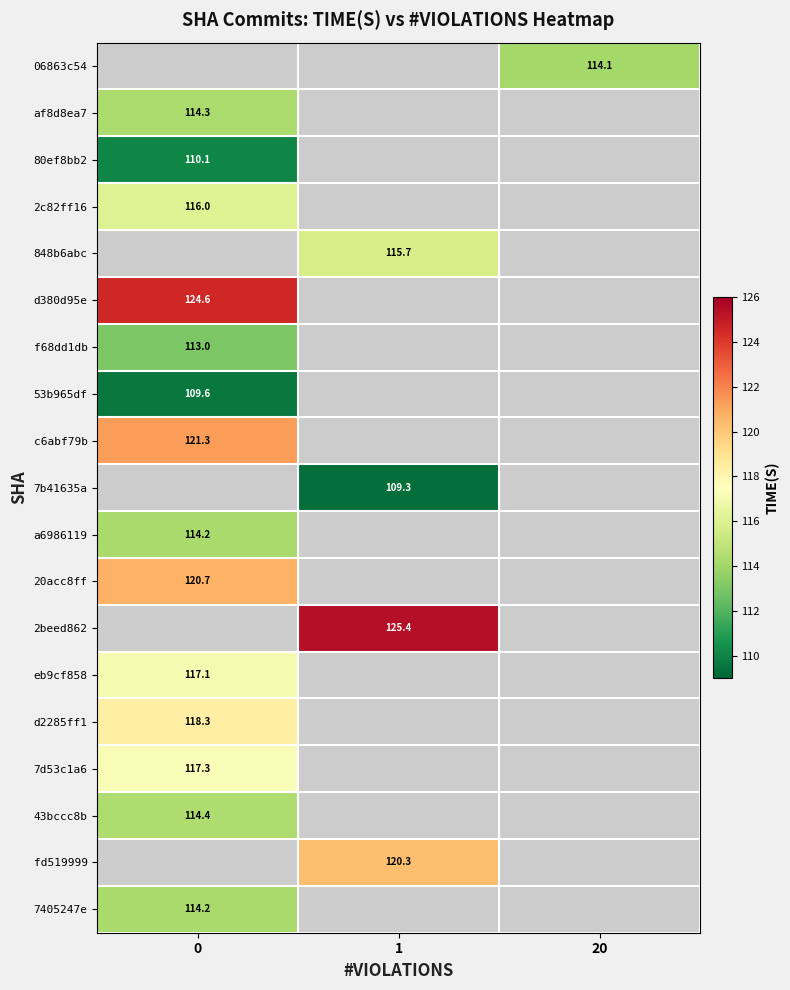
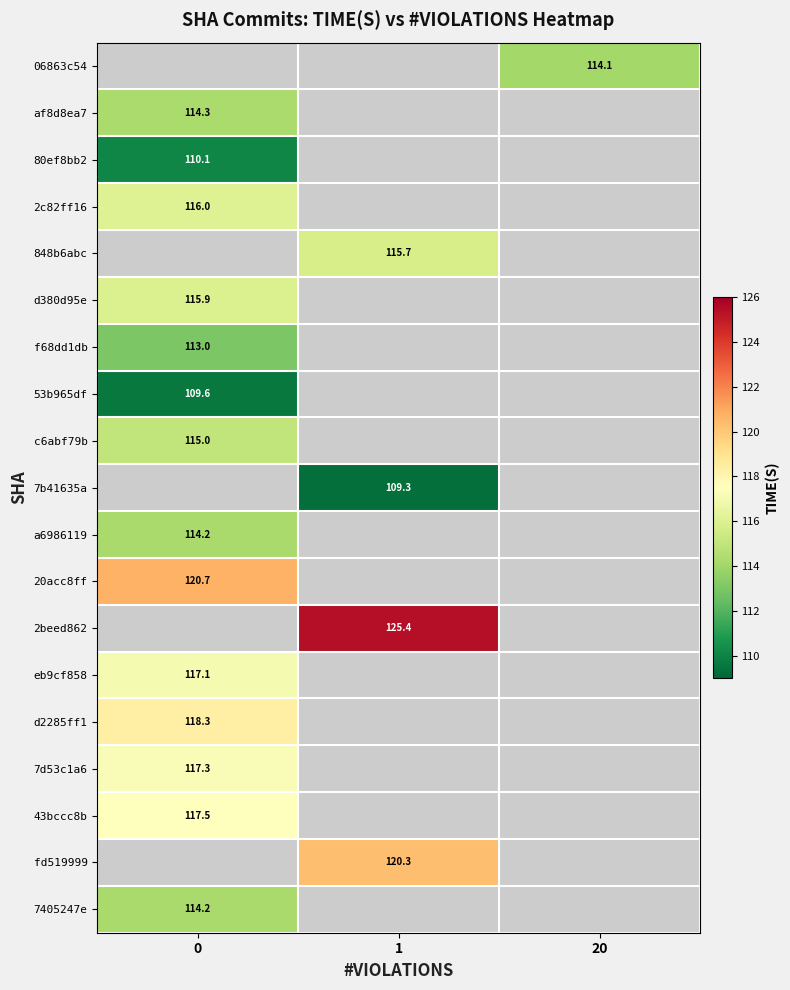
  {
    "06863c54": {
      "20": 114.1
    },
    "af8d8ea7": {
      "0": 114.3
    },
    "80ef8bb2": {
      "0": 110.1
    },
    "2c82ff16": {
      "0": 116.0
    },
    "848b6abc": {
      "1": 115.7
    },
    "d380d95e": {
-     "0": 124.6
+     "0": 115.9
    },
    "f68dd1db": {
      "0": 113.0
    },
    "53b965df": {
      "0": 109.6
    },
    "c6abf79b": {
-     "0": 121.3
+     "0": 115.0
    },
    "7b41635a": {
      "1": 109.3
    },
    "a6986119": {
      "0": 114.2
    },
    "20acc8ff": {
      "0": 120.7
    },
    "2beed862": {
      "1": 125.4
    },
    "eb9cf858": {
      "0": 117.1
    },
    "d2285ff1": {
      "0": 118.3
    },
    "7d53c1a6": {
      "0": 117.3
    },
    "43bccc8b": {
-     "0": 114.4
+     "0": 117.5
    },
    "fd519999": {
      "1": 120.3
    },
    "7405247e": {
      "0": 114.2
    }
  }
